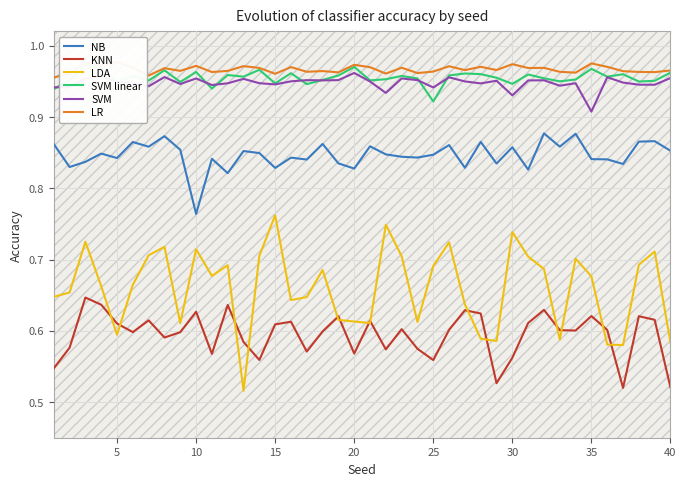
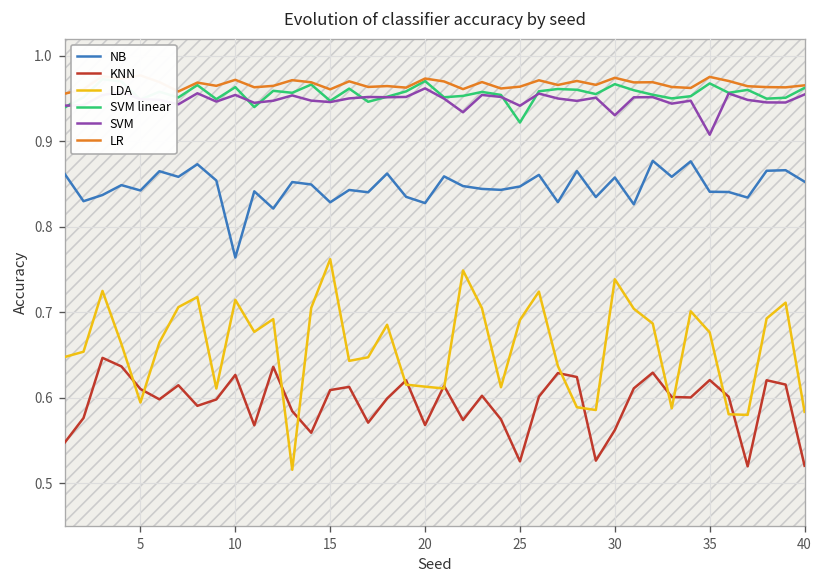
  {
    "NB": {
      "5": 0.84,
      "10": 0.76,
      "15": 0.83,
      "20": 0.83,
      "25": 0.85,
      "30": 0.86,
      "35": 0.84,
      "40": 0.85
    },
    "KNN": {
      "5": 0.61,
      "10": 0.63,
      "15": 0.61,
      "20": 0.57,
-     "25": 0.56,
+     "25": 0.53,
      "30": 0.56,
      "35": 0.62,
      "40": 0.52
    },
    "LDA": {
      "5": 0.59,
      "10": 0.71,
      "15": 0.76,
      "20": 0.61,
      "25": 0.69,
      "30": 0.74,
      "35": 0.68,
      "40": 0.58
    },
    "SVM linear": {
      "10": 0.96,
      "25": 0.92,
-     "30": 0.95,
+     "30": 0.97,
      "35": 0.97
    },
    "SVM": {
      "10": 0.95,
      "20": 0.96,
      "25": 0.94,
      "30": 0.93,
      "35": 0.91,
      "40": 0.95
    },
    "LR": {
      "10": 0.97,
      "15": 0.96,
      "25": 0.96,
      "30": 0.97,
      "35": 0.98
    }
  }
